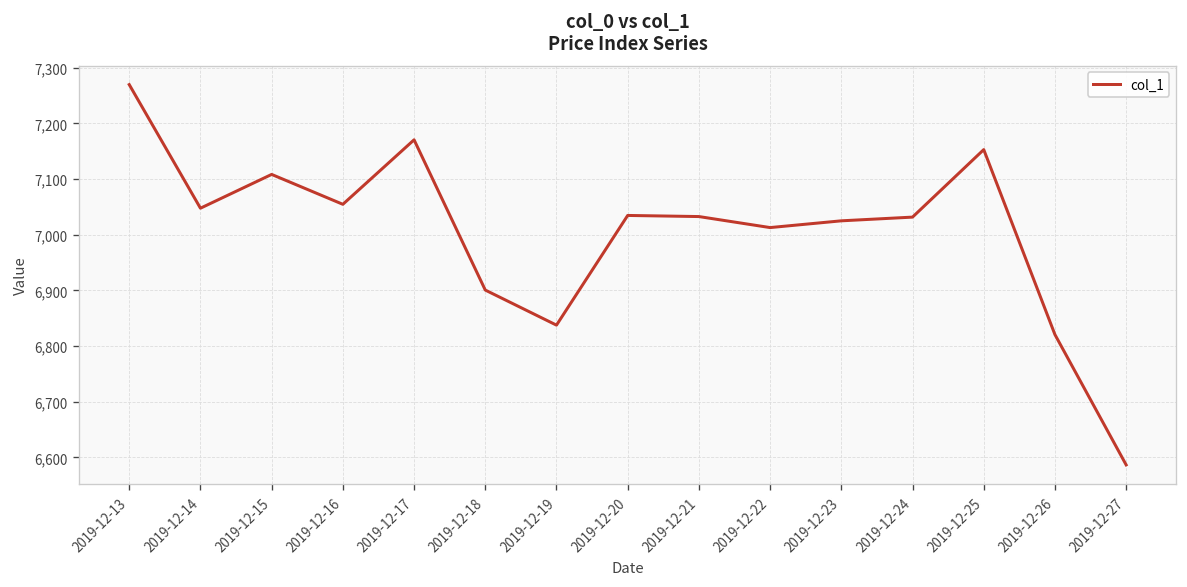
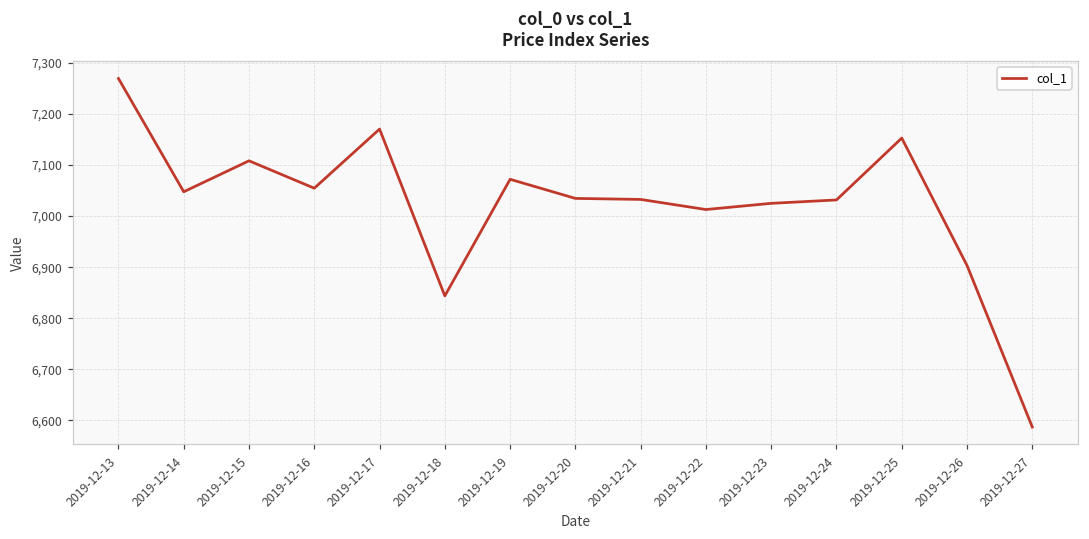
  {
    "2019-12-13": "7,270",
    "2019-12-14": "7,050",
    "2019-12-15": "7,110",
    "2019-12-16": "7,050",
    "2019-12-17": "7,170",
-   "2019-12-18": "6,900",
-   "2019-12-19": "6,840",
+   "2019-12-18": "6,840",
+   "2019-12-19": "7,070",
    "2019-12-20": "7,030",
    "2019-12-21": "7,030",
    "2019-12-22": "7,010",
    "2019-12-23": "7,030",
    "2019-12-24": "7,030",
    "2019-12-25": "7,150",
-   "2019-12-26": "6,820",
+   "2019-12-26": "6,900",
    "2019-12-27": "6,590"
  }
